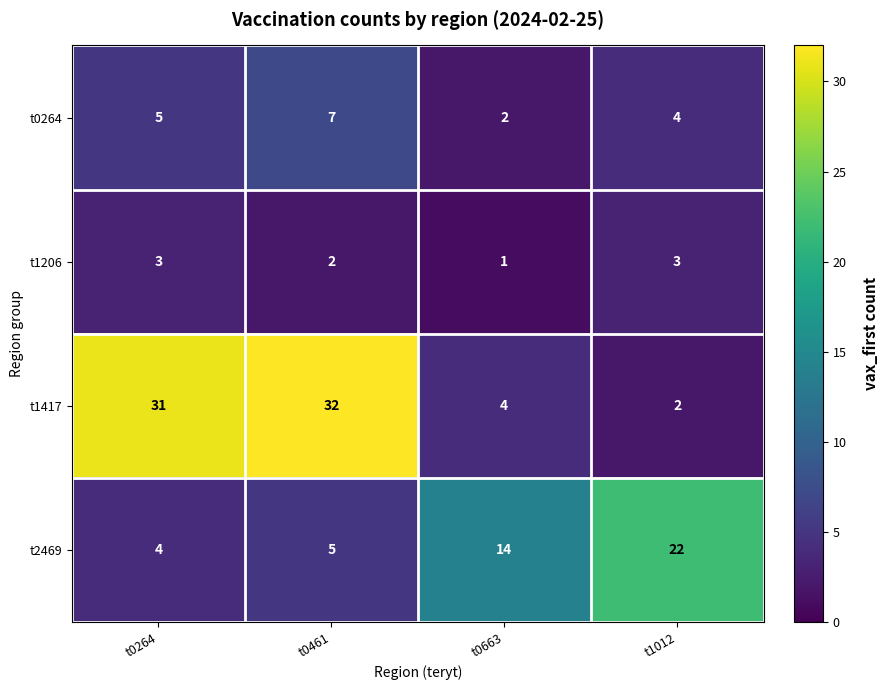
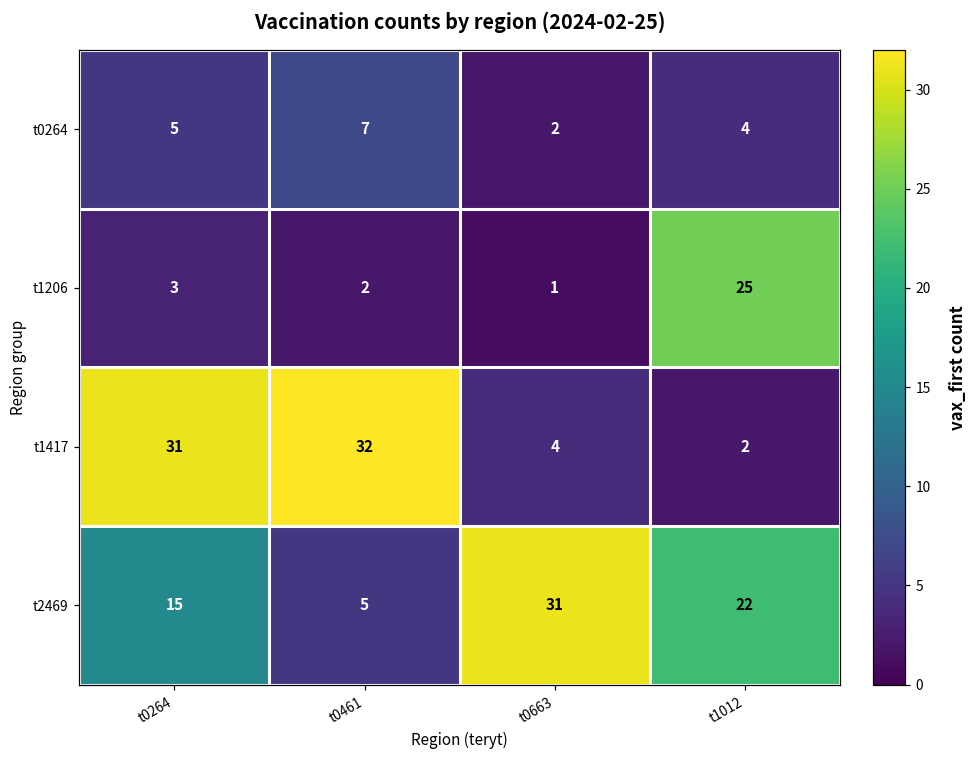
  {
    "t0264": {
      "t0264": 5,
      "t0461": 7,
      "t0663": 2,
      "t1012": 4
    },
    "t1206": {
      "t0264": 3,
      "t0461": 2,
      "t0663": 1,
-     "t1012": 3
+     "t1012": 25
    },
    "t1417": {
      "t0264": 31,
      "t0461": 32,
      "t0663": 4,
      "t1012": 2
    },
    "t2469": {
-     "t0264": 4,
+     "t0264": 15,
      "t0461": 5,
-     "t0663": 14,
+     "t0663": 31,
      "t1012": 22
    }
  }
